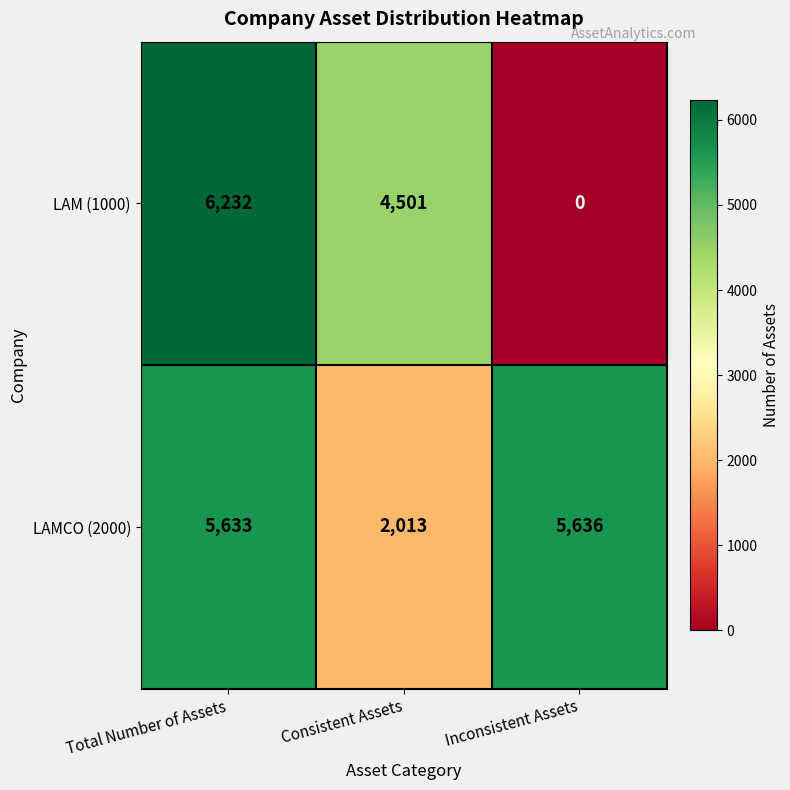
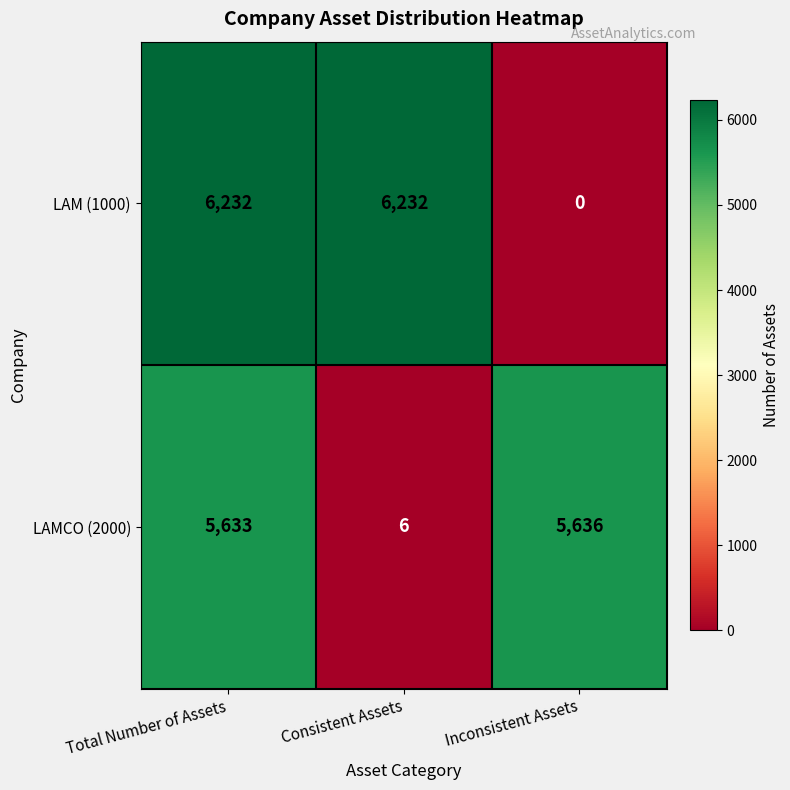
  {
    "LAM (1000)": {
      "Total Number of Assets": "6,232",
-     "Consistent Assets": "4,501",
+     "Consistent Assets": "6,232",
      "Inconsistent Assets": "0"
    },
    "LAMCO (2000)": {
      "Total Number of Assets": "5,633",
-     "Consistent Assets": "2,013",
+     "Consistent Assets": "6",
      "Inconsistent Assets": "5,636"
    }
  }
